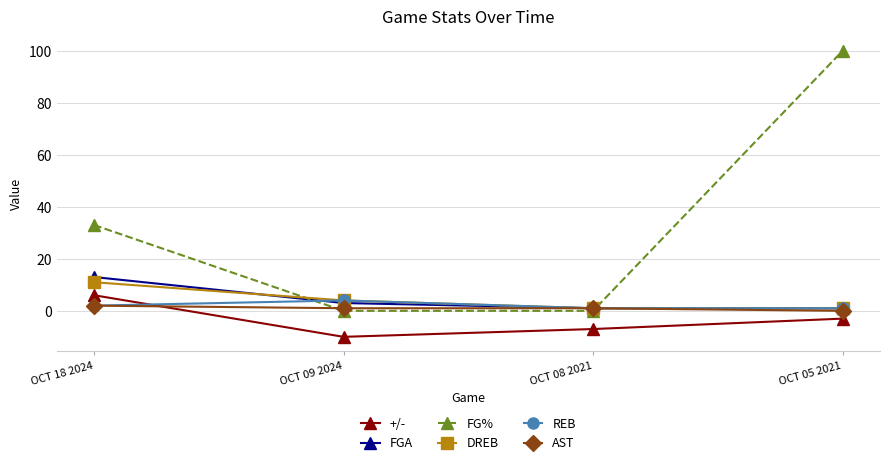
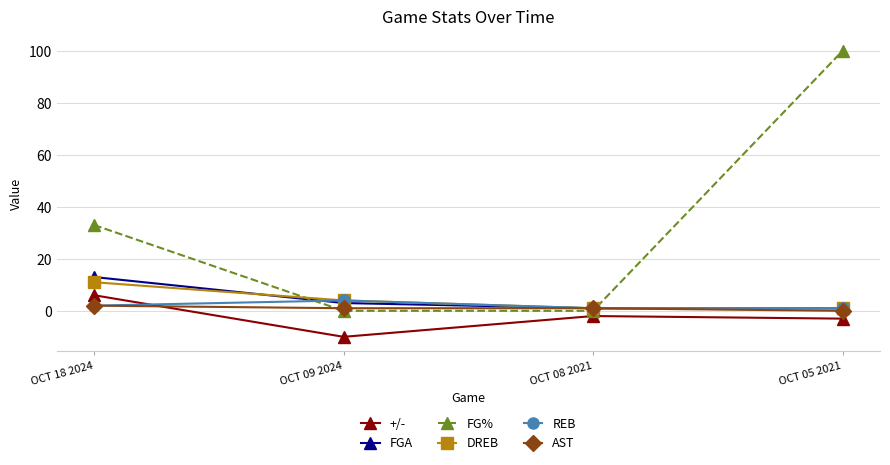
  {
    "+/-": {
      "OCT 18 2024": 6,
      "OCT 09 2024": -10,
-     "OCT 08 2021": -7,
+     "OCT 08 2021": -2,
      "OCT 05 2021": -3
    },
    "FGA": {
      "OCT 18 2024": 13,
      "OCT 09 2024": 3
    },
    "FG%": {
      "OCT 18 2024": 33,
      "OCT 09 2024": 0,
      "OCT 08 2021": 0,
      "OCT 05 2021": 100
    },
    "DREB": {
      "OCT 18 2024": 11
    },
    "AST": {
      "OCT 09 2024": 1,
      "OCT 05 2021": 0
    }
  }
